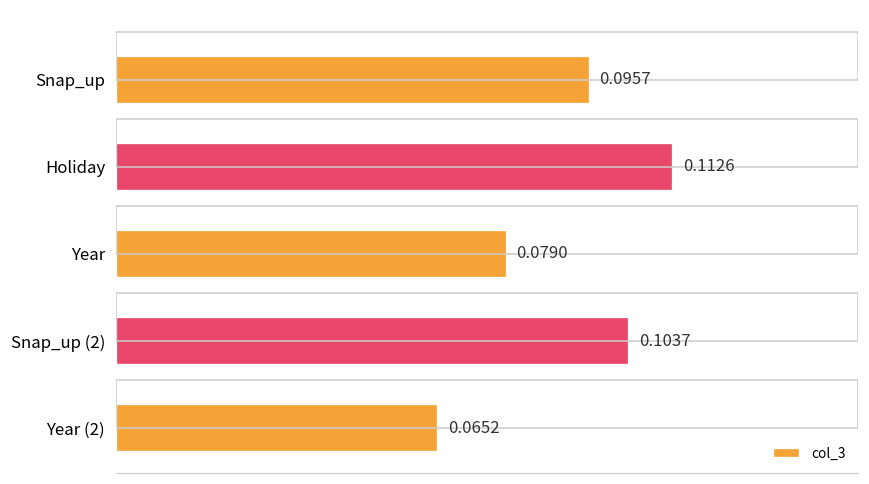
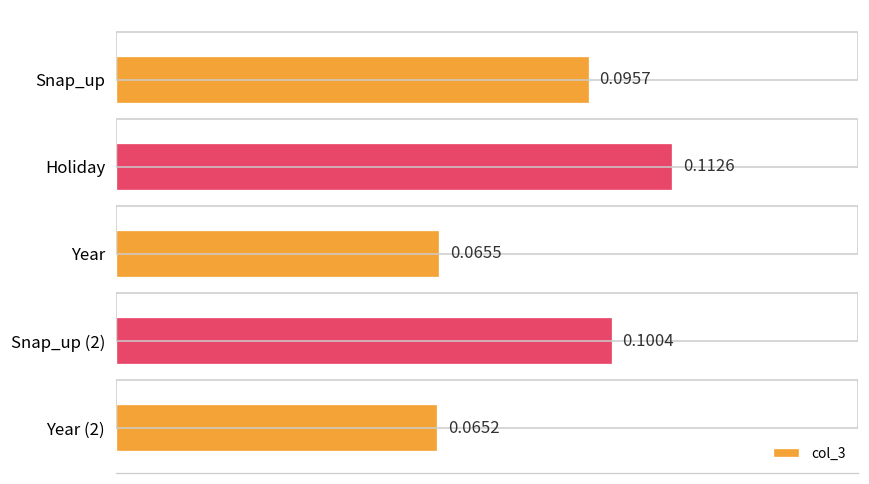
  {
    "col_3": {
      "Snap_up": 0.0957,
      "Holiday": 0.1126,
-     "Year": 0.0790,
-     "Snap_up (2)": 0.1037,
+     "Year": 0.0655,
+     "Snap_up (2)": 0.1004,
      "Year (2)": 0.0652
    }
  }
